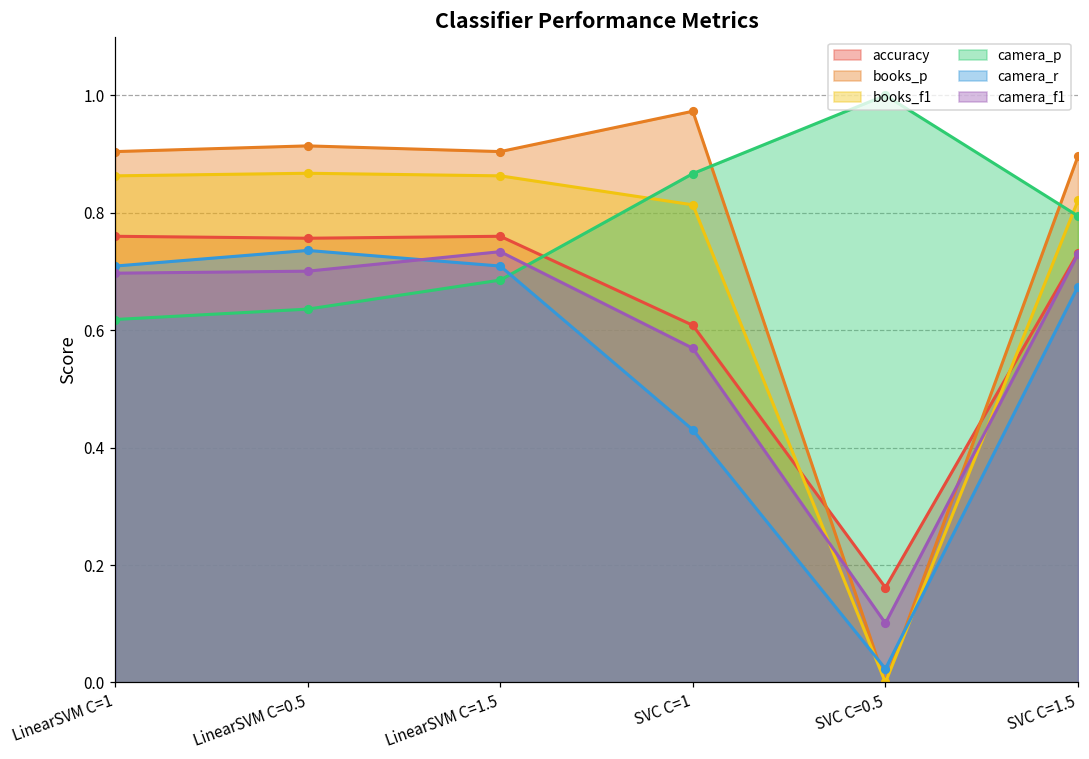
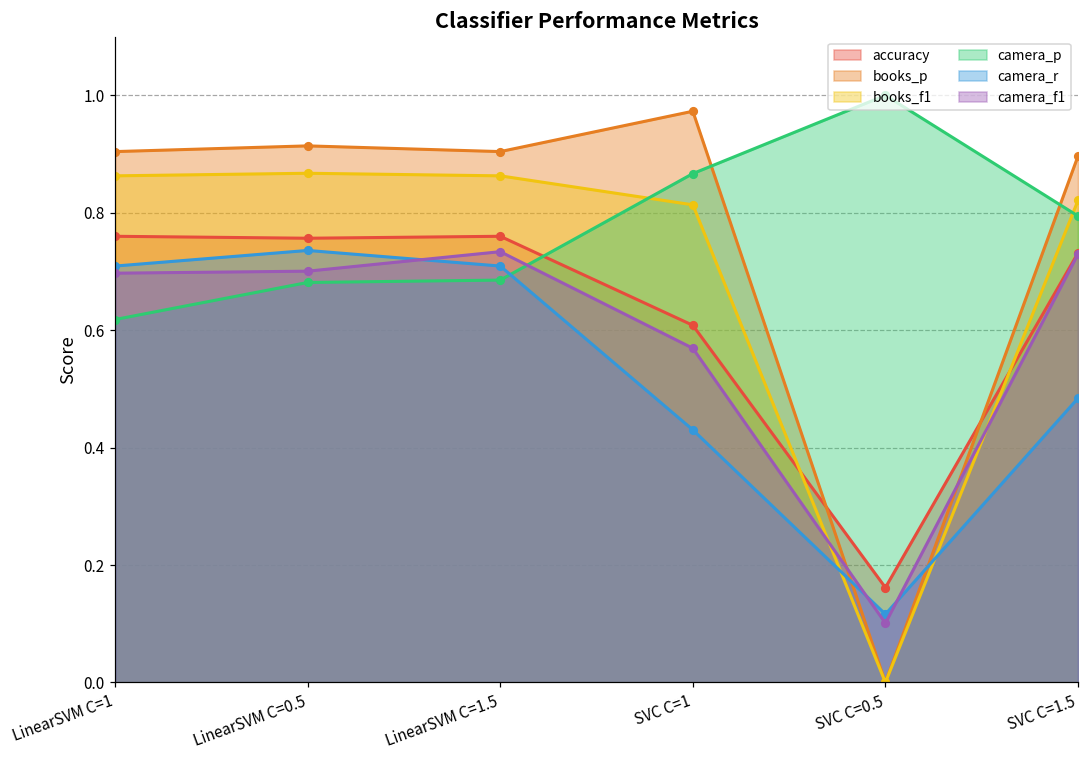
  {
    "camera_p": {
      "LinearSVM C=1": 0.62,
-     "LinearSVM C=0.5": 0.64,
+     "LinearSVM C=0.5": 0.68,
      "LinearSVM C=1.5": 0.69,
      "SVC C=1": 0.87,
      "SVC C=1.5": 0.79
    },
    "camera_r": {
      "LinearSVM C=1": 0.71,
      "LinearSVM C=0.5": 0.74,
      "LinearSVM C=1.5": 0.71,
      "SVC C=1": 0.43,
-     "SVC C=0.5": 0.02,
-     "SVC C=1.5": 0.67
+     "SVC C=0.5": 0.12,
+     "SVC C=1.5": 0.48
    },
    "camera_f1": {
      "LinearSVM C=1": 0.70,
      "LinearSVM C=0.5": 0.70,
      "LinearSVM C=1.5": 0.73,
      "SVC C=1": 0.57,
      "SVC C=0.5": 0.10
    }
  }
